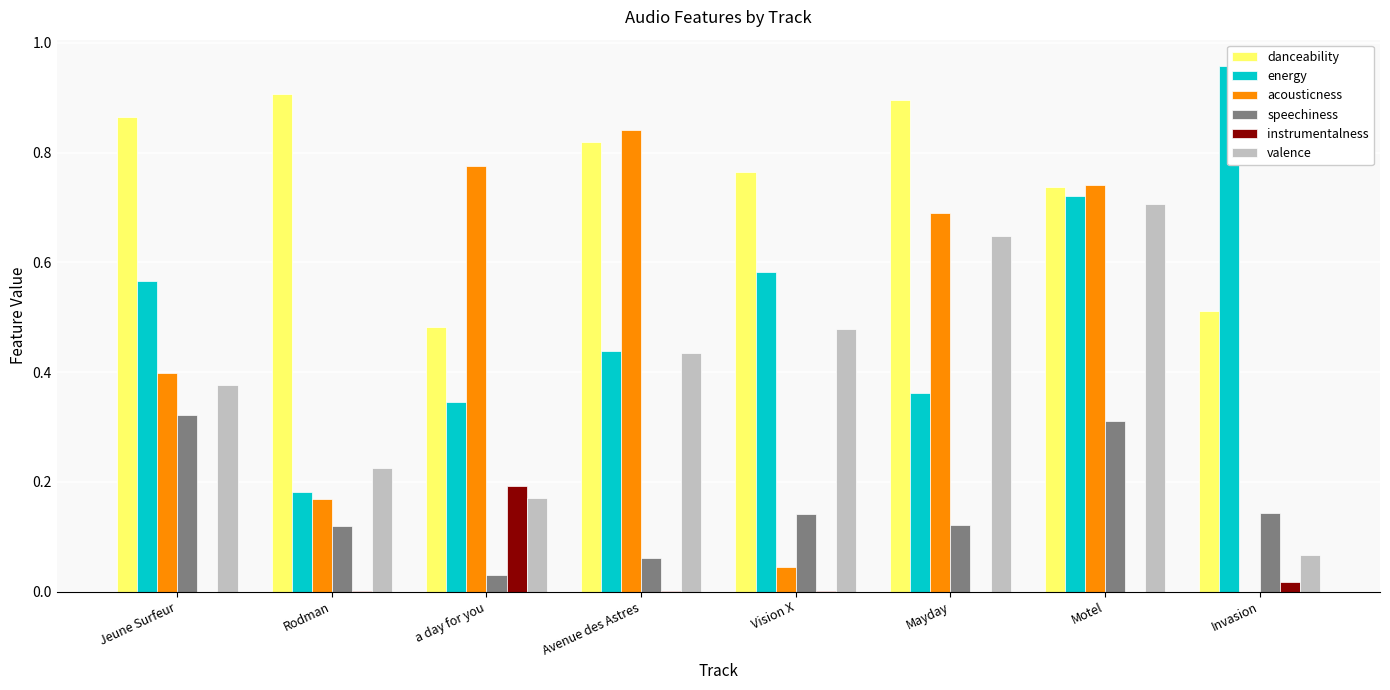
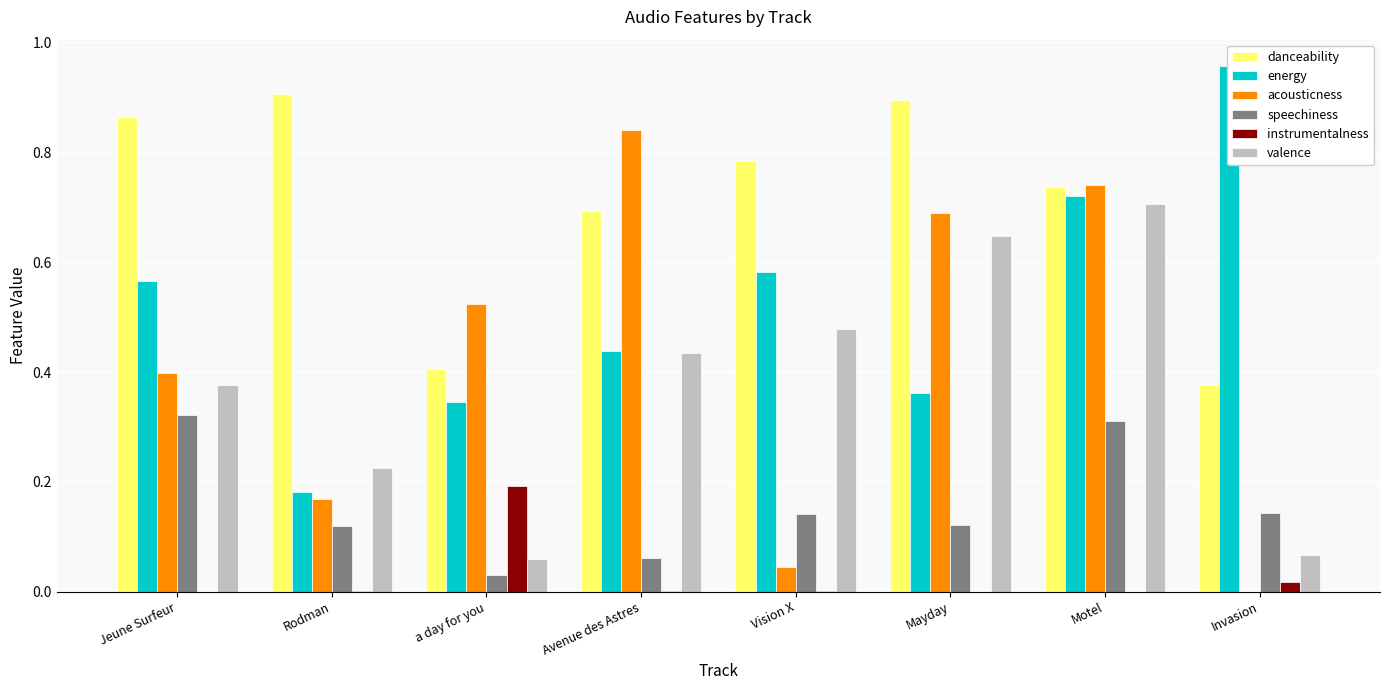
  {
    "danceability": {
      "Jeune Surfeur": 0.87,
      "Rodman": 0.91,
-     "a day for you": 0.48,
-     "Avenue des Astres": 0.82,
-     "Vision X": 0.77,
+     "a day for you": 0.41,
+     "Avenue des Astres": 0.69,
+     "Vision X": 0.78,
      "Mayday": 0.90,
      "Motel": 0.74,
-     "Invasion": 0.51
+     "Invasion": 0.38
    },
    "energy": {
      "Jeune Surfeur": 0.57,
      "Rodman": 0.18,
      "a day for you": 0.35,
      "Avenue des Astres": 0.44,
      "Vision X": 0.58,
      "Mayday": 0.36,
      "Motel": 0.72
    },
    "acousticness": {
      "Jeune Surfeur": 0.40,
      "Rodman": 0.17,
-     "a day for you": 0.78,
+     "a day for you": 0.52,
      "Avenue des Astres": 0.84,
      "Vision X": 0.05,
      "Mayday": 0.69,
      "Motel": 0.74
    },
    "speechiness": {
      "Jeune Surfeur": 0.32,
      "Rodman": 0.12,
      "a day for you": 0.03,
      "Avenue des Astres": 0.06,
      "Vision X": 0.14,
      "Mayday": 0.12,
      "Motel": 0.31,
      "Invasion": 0.14
    },
    "instrumentalness": {
      "Jeune Surfeur": 0.00,
      "a day for you": 0.19,
      "Invasion": 0.02
    },
    "valence": {
      "Jeune Surfeur": 0.38,
      "Rodman": 0.23,
-     "a day for you": 0.17,
+     "a day for you": 0.06,
      "Avenue des Astres": 0.44,
      "Vision X": 0.48,
      "Mayday": 0.65,
      "Motel": 0.71,
      "Invasion": 0.07
    }
  }
